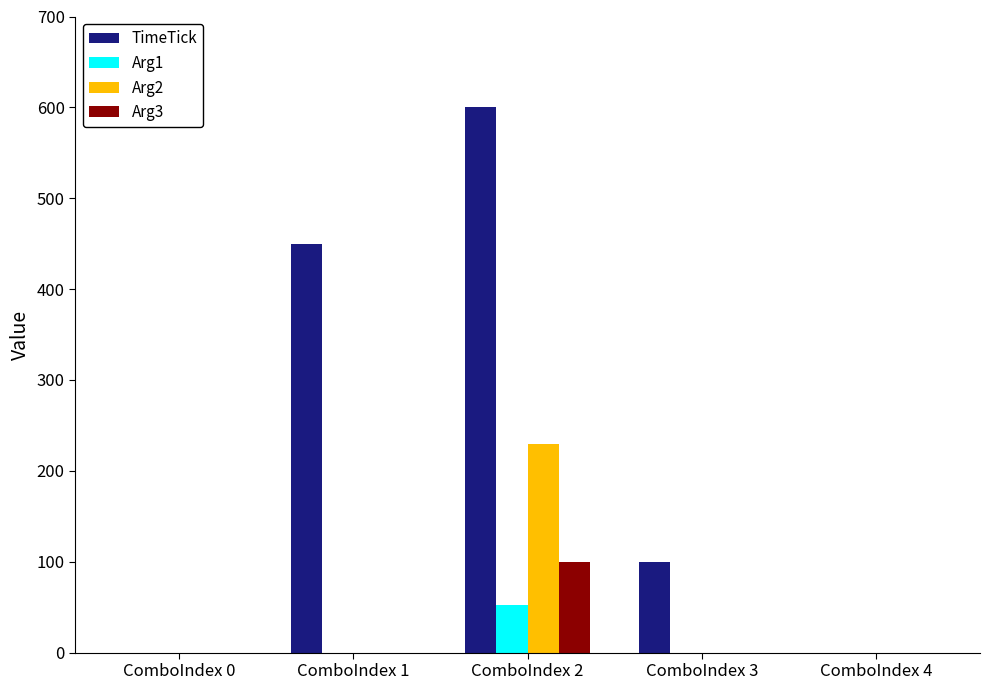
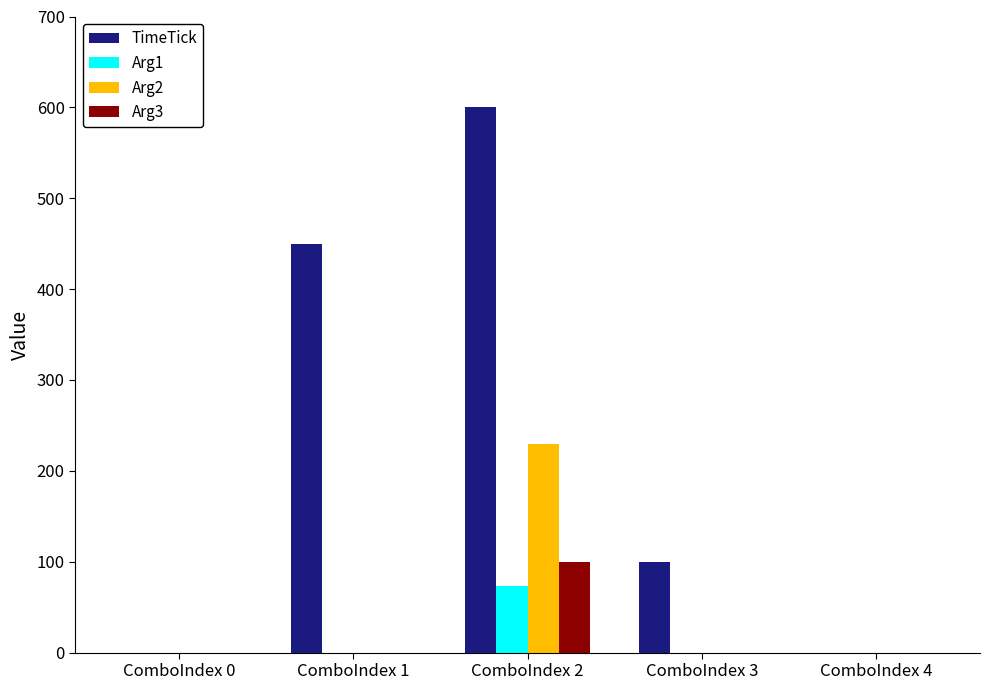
  {
    "TimeTick": {
      "ComboIndex 0": 0,
      "ComboIndex 1": 450,
      "ComboIndex 2": 600,
      "ComboIndex 3": 100,
      "ComboIndex 4": 0
    },
    "Arg1": {
      "ComboIndex 0": 0,
      "ComboIndex 1": 0,
-     "ComboIndex 2": 50,
+     "ComboIndex 2": 70,
      "ComboIndex 3": 0,
      "ComboIndex 4": 0
    },
    "Arg2": {
      "ComboIndex 0": 0,
      "ComboIndex 1": 0,
      "ComboIndex 2": 230,
      "ComboIndex 3": 0,
      "ComboIndex 4": 0
    },
    "Arg3": {
      "ComboIndex 0": 0,
      "ComboIndex 1": 0,
      "ComboIndex 2": 100,
      "ComboIndex 3": 0,
      "ComboIndex 4": 0
    }
  }
